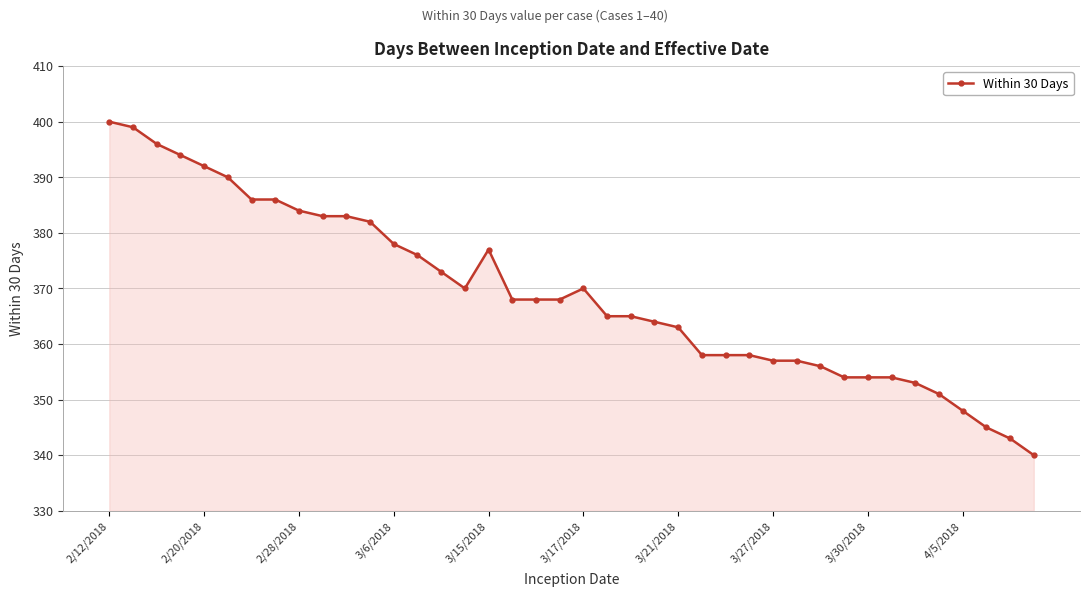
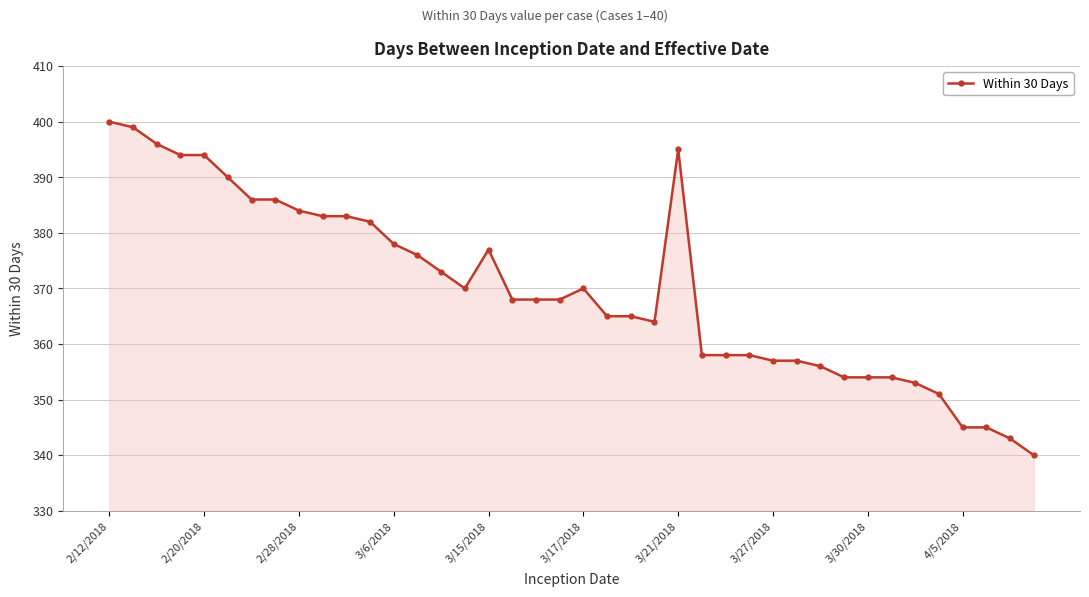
  {
    "2/12/2018": 400,
-   "2/20/2018": 392,
+   "2/20/2018": 394,
    "2/28/2018": 384,
    "3/6/2018": 378,
    "3/15/2018": 377,
    "3/17/2018": 370,
-   "3/21/2018": 363,
-   "4/5/2018": 348
+   "3/21/2018": 395,
+   "4/5/2018": 345
  }
